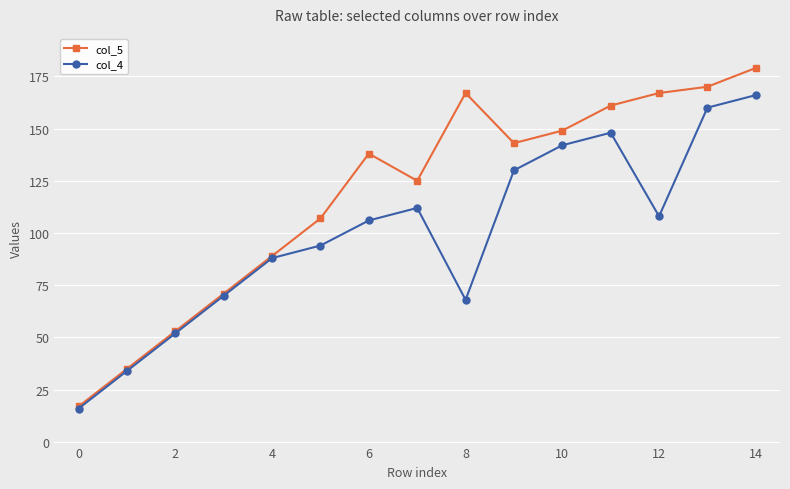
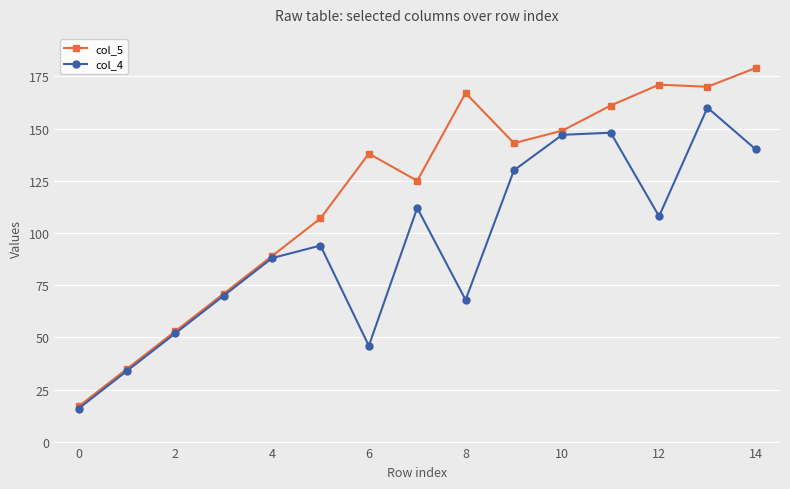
  {
    "col_5": {
      "6": 138,
      "8": 167,
      "10": 149,
-     "12": 167,
+     "12": 171,
      "14": 179
    },
    "col_4": {
-     "6": 106,
+     "6": 46,
      "8": 68,
-     "10": 142,
+     "10": 147,
      "12": 108,
-     "14": 166
+     "14": 140
    }
  }
